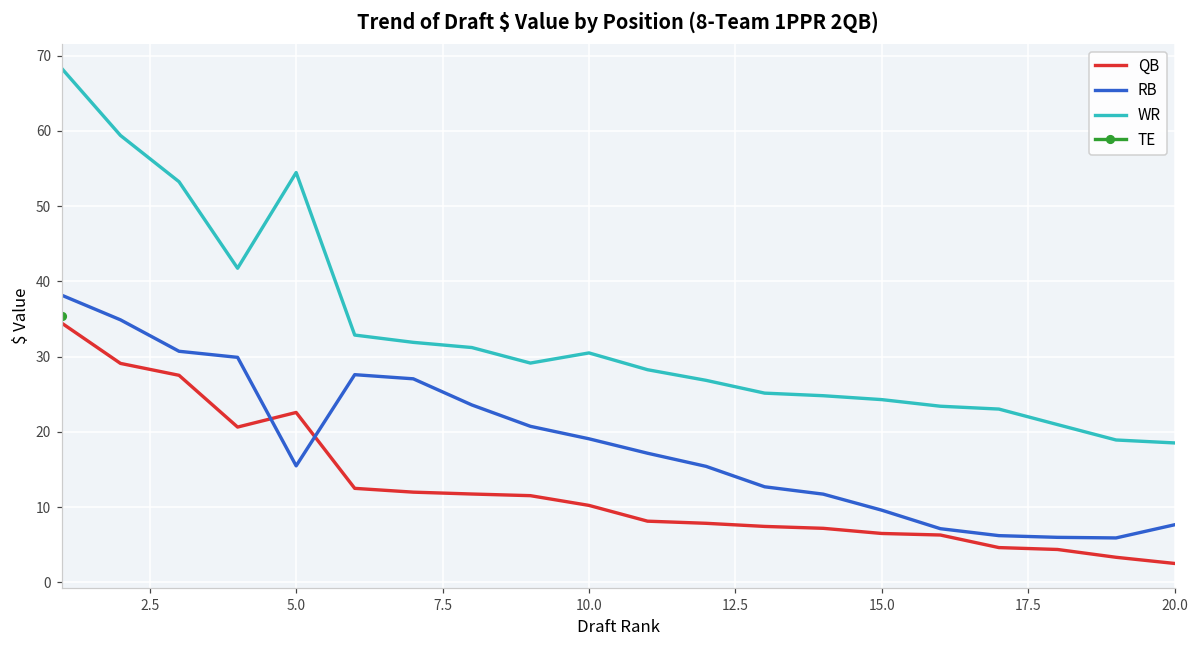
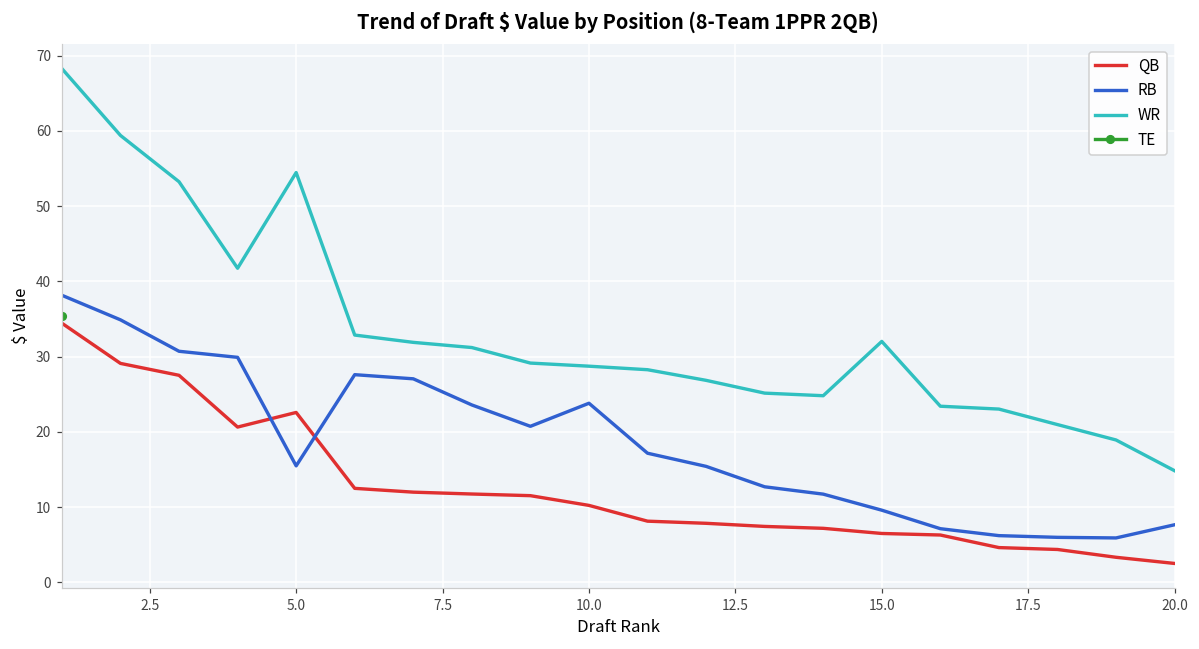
  {
    "QB": {
      "5.0": 23,
      "10.0": 10,
      "15.0": 7,
      "20.0": 3
    },
    "RB": {
      "5.0": 15,
-     "10.0": 19,
+     "10.0": 24,
      "15.0": 10,
      "20.0": 8
    },
    "WR": {
      "5.0": 54,
-     "10.0": 31,
-     "15.0": 24,
-     "20.0": 19
+     "10.0": 29,
+     "15.0": 32,
+     "20.0": 15
    }
  }
